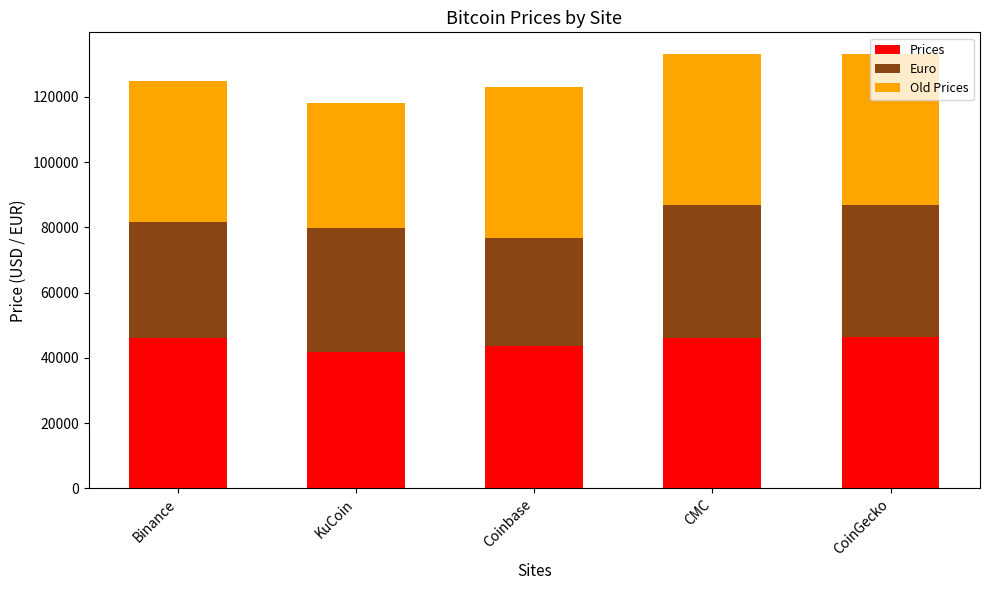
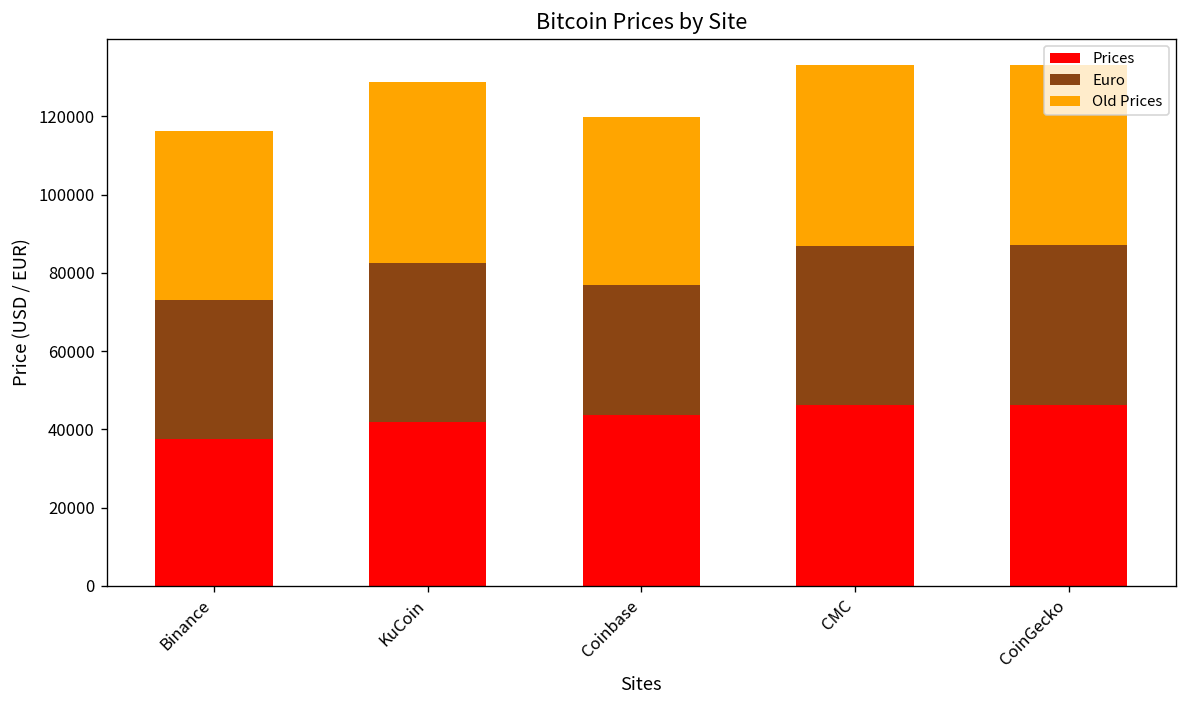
  {
    "Prices": {
-     "Binance": 46000,
+     "Binance": 38000,
      "KuCoin": 42000,
      "Coinbase": 44000,
      "CMC": 46000,
      "CoinGecko": 46000
    },
    "Euro": {
      "Binance": 35000,
-     "KuCoin": 38000,
+     "KuCoin": 41000,
      "Coinbase": 33000,
      "CMC": 41000,
      "CoinGecko": 41000
    },
    "Old Prices": {
      "Binance": 43000,
-     "KuCoin": 38000,
-     "Coinbase": 46000,
+     "KuCoin": 46000,
+     "Coinbase": 43000,
      "CMC": 46000
    }
  }
